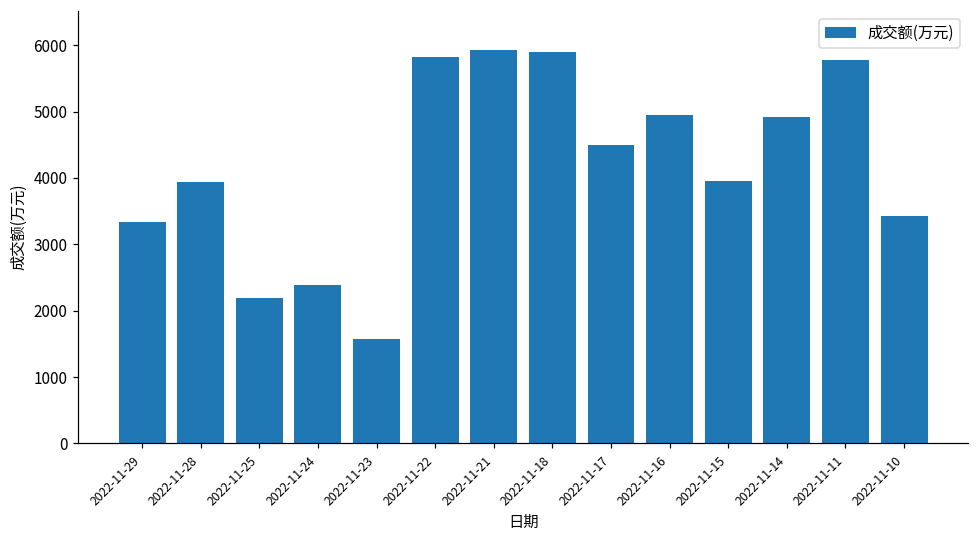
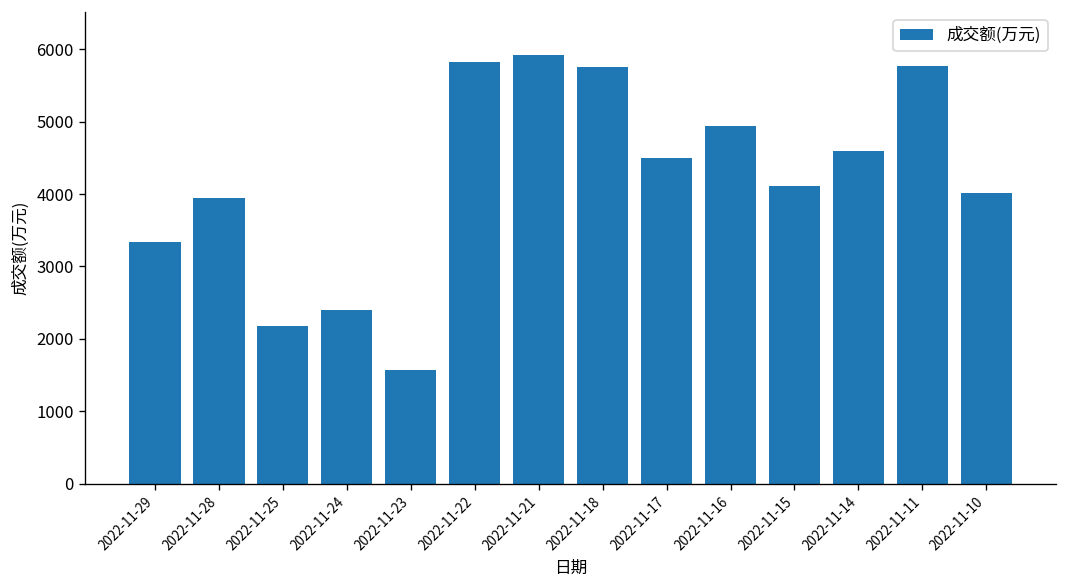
  {
    "2022-11-29": 3300,
    "2022-11-28": 3900,
    "2022-11-25": 2200,
    "2022-11-24": 2400,
    "2022-11-23": 1600,
    "2022-11-22": 5800,
    "2022-11-21": 5900,
-   "2022-11-18": 5900,
+   "2022-11-18": 5800,
    "2022-11-17": 4500,
    "2022-11-16": 4900,
-   "2022-11-15": 4000,
-   "2022-11-14": 4900,
+   "2022-11-15": 4100,
+   "2022-11-14": 4600,
    "2022-11-11": 5800,
-   "2022-11-10": 3400
+   "2022-11-10": 4000
  }
